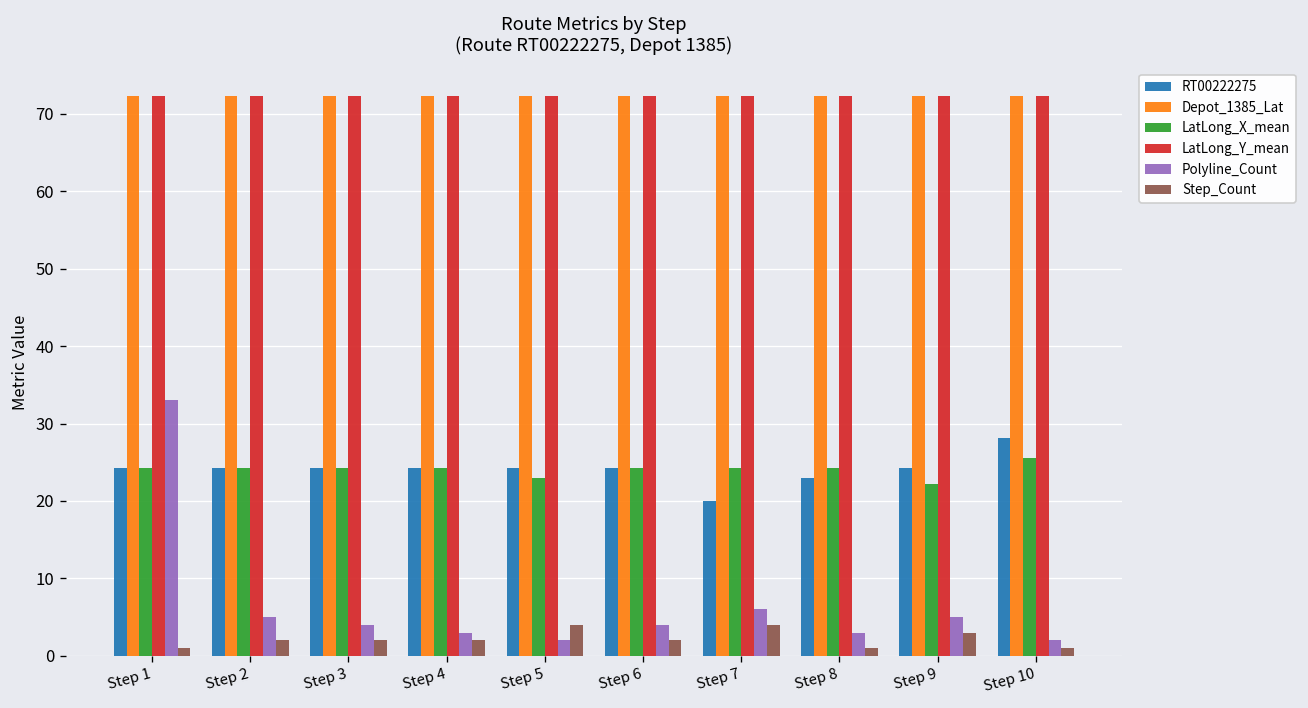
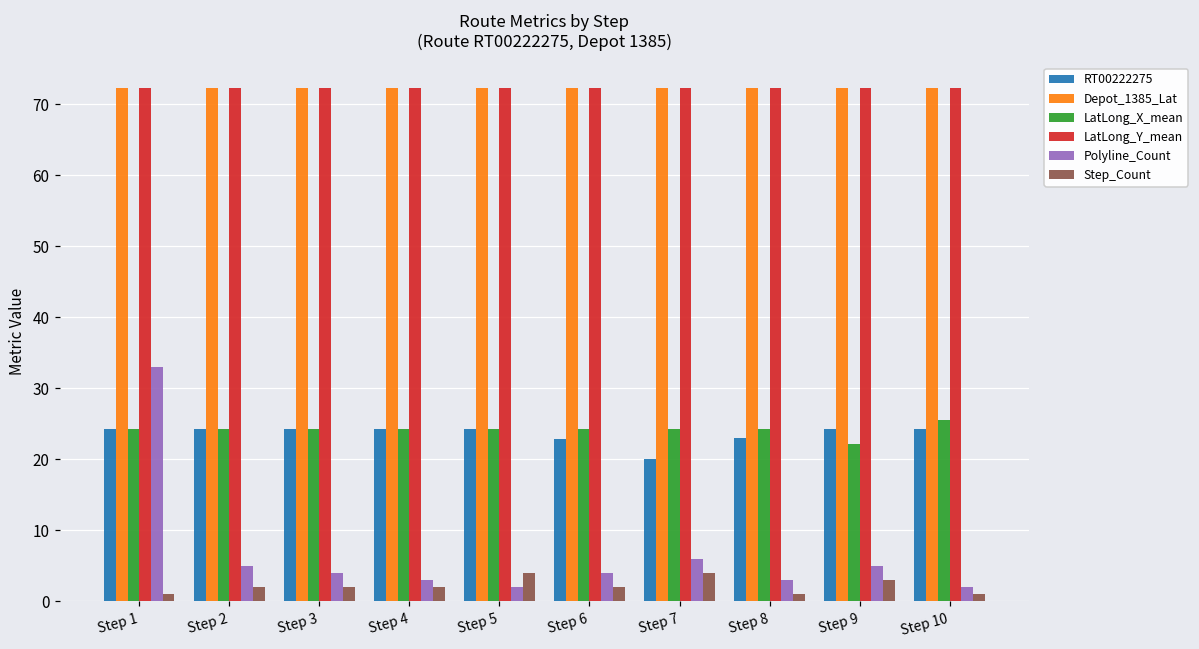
  {
    "RT00222275": {
      "Step 1": 24,
      "Step 2": 24,
      "Step 3": 24,
      "Step 4": 24,
      "Step 5": 24,
-     "Step 6": 24,
+     "Step 6": 23,
      "Step 7": 20,
      "Step 8": 23,
      "Step 9": 24,
-     "Step 10": 28
+     "Step 10": 24
    },
    "Depot_1385_Lat": {
      "Step 1": 72,
      "Step 2": 72,
      "Step 3": 72,
      "Step 4": 72,
      "Step 5": 72,
      "Step 6": 72,
      "Step 7": 72,
      "Step 8": 72,
      "Step 9": 72,
      "Step 10": 72
    },
    "LatLong_X_mean": {
      "Step 1": 24,
      "Step 2": 24,
      "Step 3": 24,
      "Step 4": 24,
-     "Step 5": 23,
+     "Step 5": 24,
      "Step 6": 24,
      "Step 7": 24,
      "Step 8": 24,
      "Step 9": 22,
      "Step 10": 26
    },
    "LatLong_Y_mean": {
      "Step 1": 72,
      "Step 2": 72,
      "Step 3": 72,
      "Step 4": 72,
      "Step 5": 72,
      "Step 6": 72,
      "Step 7": 72,
      "Step 8": 72,
      "Step 9": 72,
      "Step 10": 72
    },
    "Polyline_Count": {
      "Step 1": 33,
      "Step 2": 5,
      "Step 3": 4,
      "Step 4": 3,
      "Step 5": 2,
      "Step 6": 4,
      "Step 7": 6,
      "Step 8": 3,
      "Step 9": 5,
      "Step 10": 2
    },
    "Step_Count": {
      "Step 1": 1,
      "Step 2": 2,
      "Step 3": 2,
      "Step 4": 2,
      "Step 5": 4,
      "Step 6": 2,
      "Step 7": 4,
      "Step 8": 1,
      "Step 9": 3,
      "Step 10": 1
    }
  }
